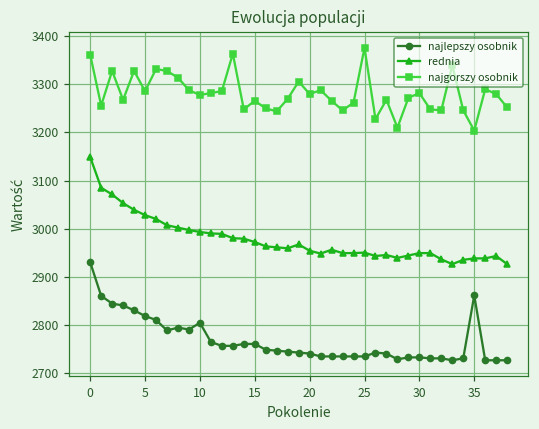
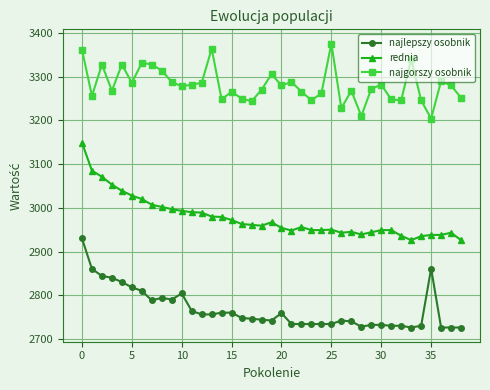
  {
    "najlepszy osobnik": {
      "0": 2930,
      "5": 2820,
      "10": 2800,
      "15": 2760,
-     "20": 2740,
+     "20": 2760,
      "25": 2730,
      "30": 2730,
      "35": 2860
    }
  }
